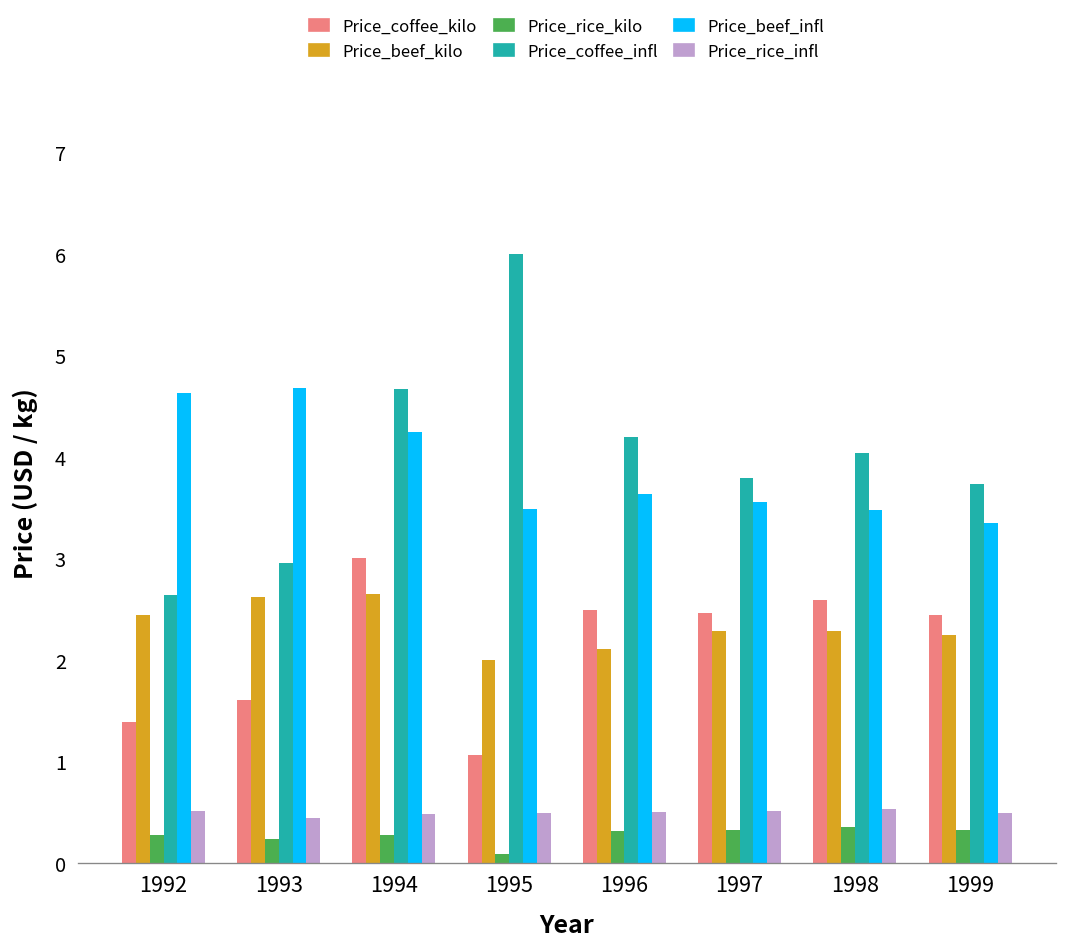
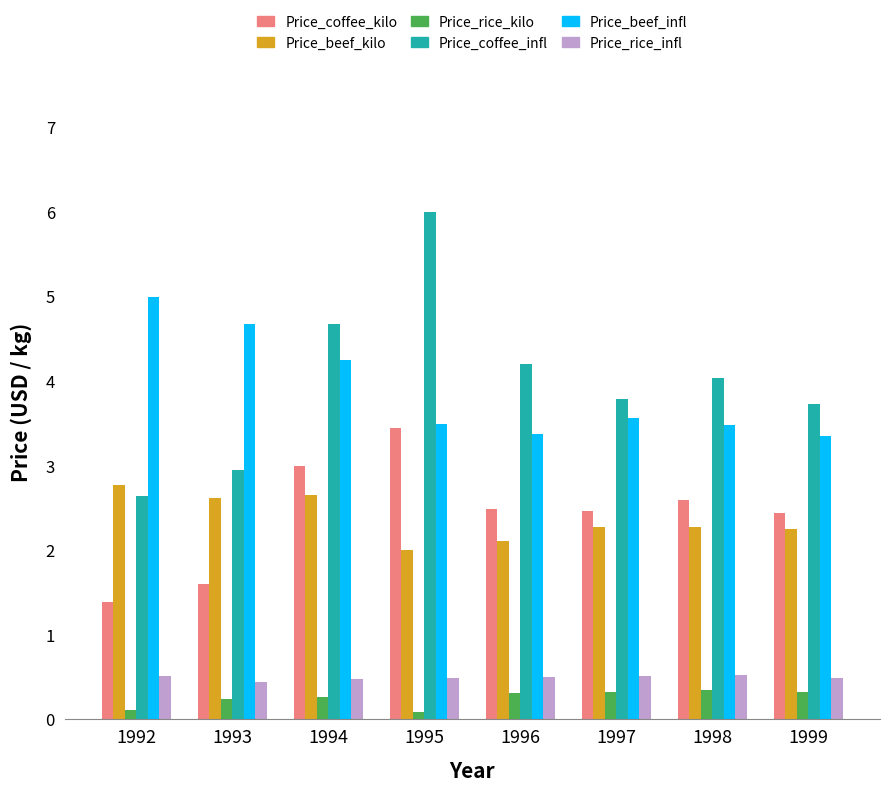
  {
    "Price_coffee_kilo": {
      "1992": 1.4,
      "1993": 1.6,
      "1994": 3.0,
-     "1995": 1.1,
+     "1995": 3.4,
      "1996": 2.5,
      "1997": 2.5,
      "1998": 2.6,
      "1999": 2.4
    },
    "Price_beef_kilo": {
-     "1992": 2.4,
+     "1992": 2.8,
      "1993": 2.6,
      "1994": 2.7,
      "1995": 2.0,
      "1996": 2.1,
      "1997": 2.3,
      "1998": 2.3,
      "1999": 2.3
    },
    "Price_rice_kilo": {
-     "1992": 0.3,
+     "1992": 0.1,
      "1993": 0.2,
      "1994": 0.3,
      "1995": 0.1,
      "1996": 0.3,
      "1997": 0.3,
      "1998": 0.4,
      "1999": 0.3
    },
    "Price_coffee_infl": {
      "1992": 2.6,
      "1993": 3.0,
      "1994": 4.7,
      "1995": 6.0,
      "1996": 4.2,
      "1997": 3.8,
      "1998": 4.0,
      "1999": 3.7
    },
    "Price_beef_infl": {
-     "1992": 4.6,
+     "1992": 5.0,
      "1993": 4.7,
      "1994": 4.3,
      "1995": 3.5,
-     "1996": 3.6,
+     "1996": 3.4,
      "1997": 3.6,
      "1998": 3.5,
      "1999": 3.4
    },
    "Price_rice_infl": {
      "1992": 0.5,
      "1993": 0.4,
      "1994": 0.5,
      "1995": 0.5,
      "1996": 0.5,
      "1997": 0.5,
      "1998": 0.5,
      "1999": 0.5
    }
  }
